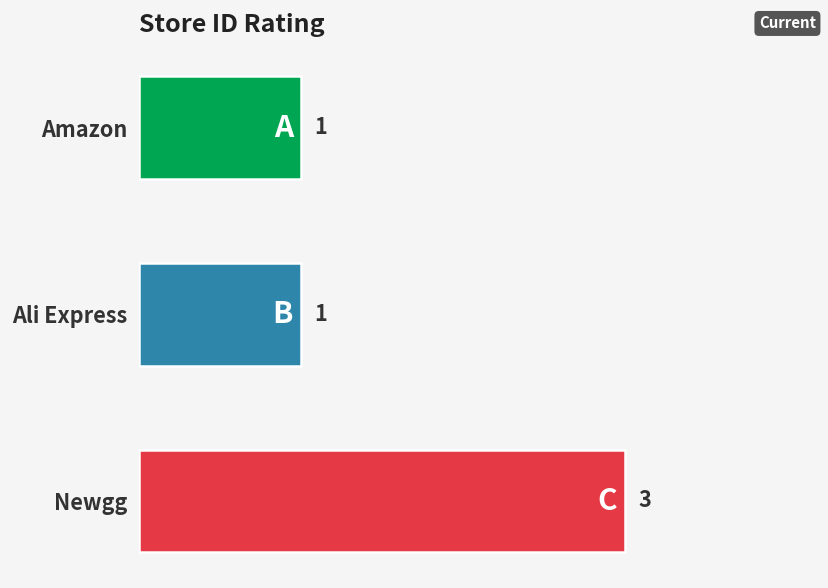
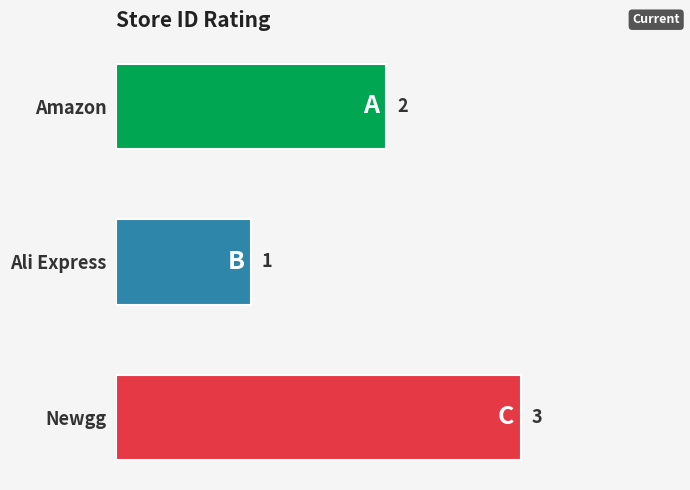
  {
-   "Amazon": 1,
+   "Amazon": 2,
    "Ali Express": 1,
    "Newgg": 3
  }
